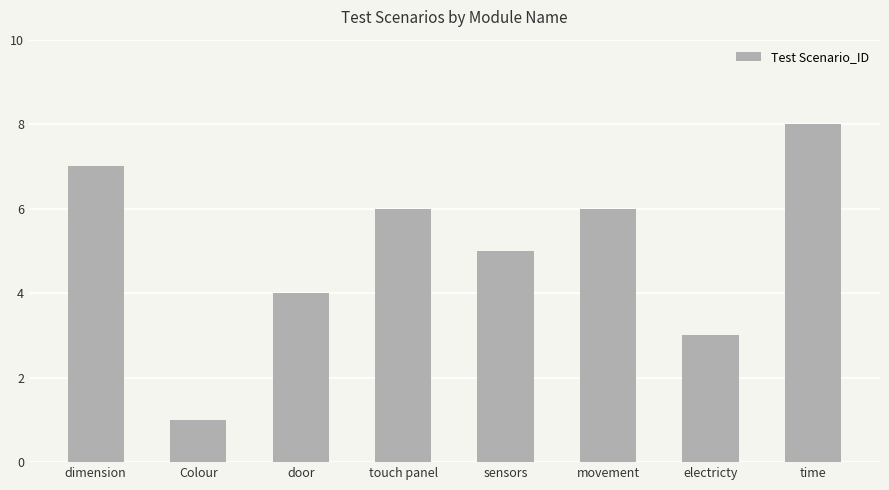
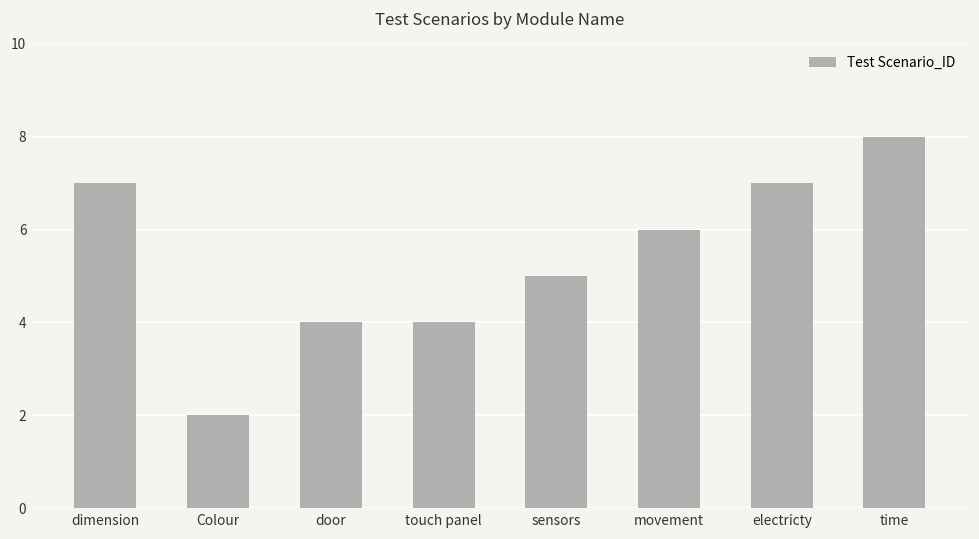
  {
    "dimension": 7,
-   "Colour": 1,
+   "Colour": 2,
    "door": 4,
-   "touch panel": 6,
+   "touch panel": 4,
    "sensors": 5,
    "movement": 6,
-   "electricty": 3,
+   "electricty": 7,
    "time": 8
  }
